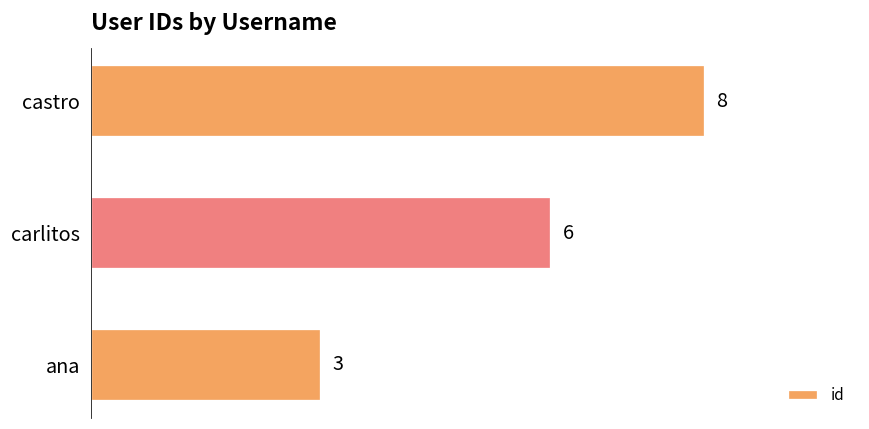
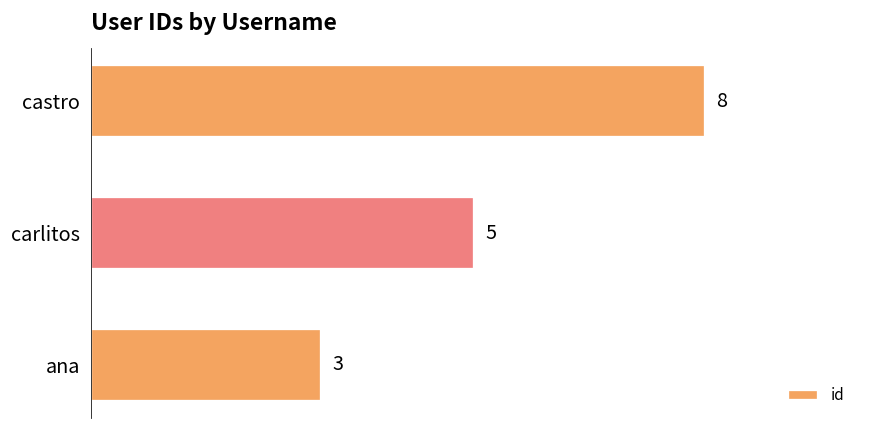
  {
    "castro": 8,
-   "carlitos": 6,
+   "carlitos": 5,
    "ana": 3
  }
